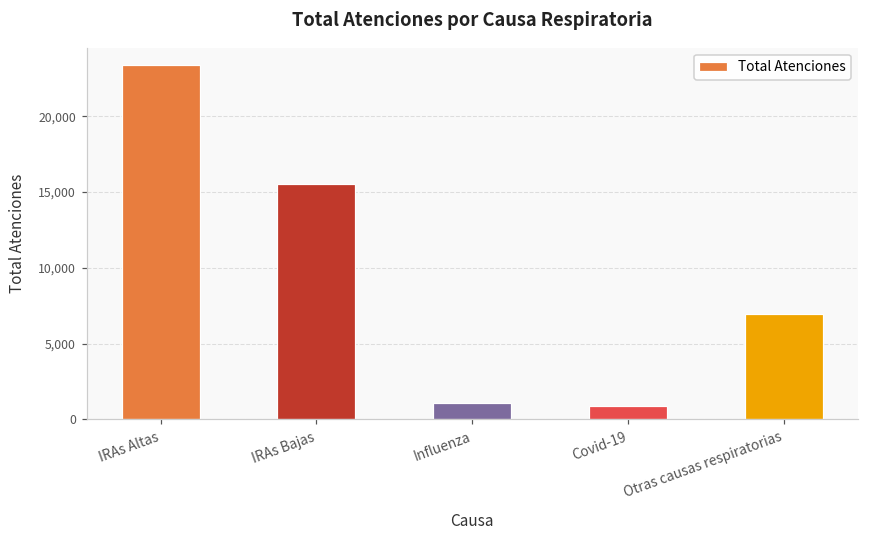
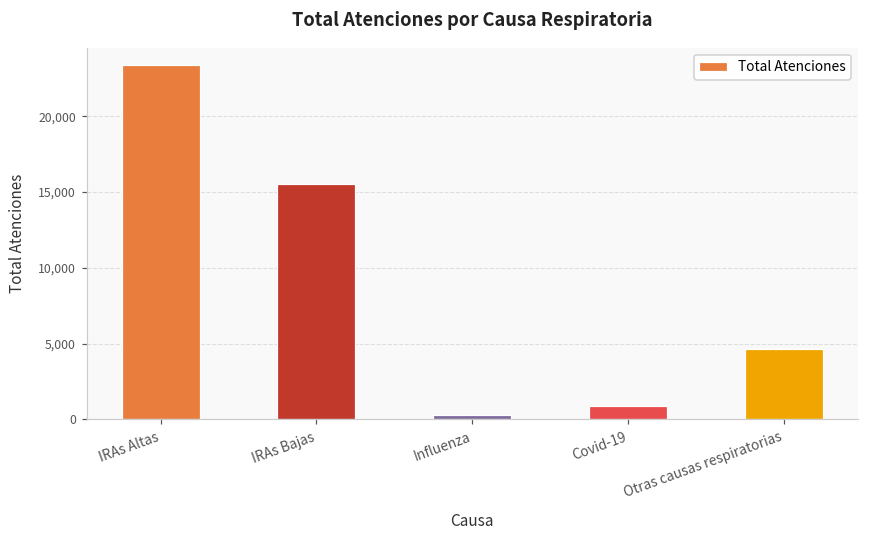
  {
    "IRAs Altas": "23,400",
    "IRAs Bajas": "15,500",
-   "Influenza": "1,100",
+   "Influenza": "300",
    "Covid-19": "900",
-   "Otras causas respiratorias": "7,000"
+   "Otras causas respiratorias": "4,700"
  }
